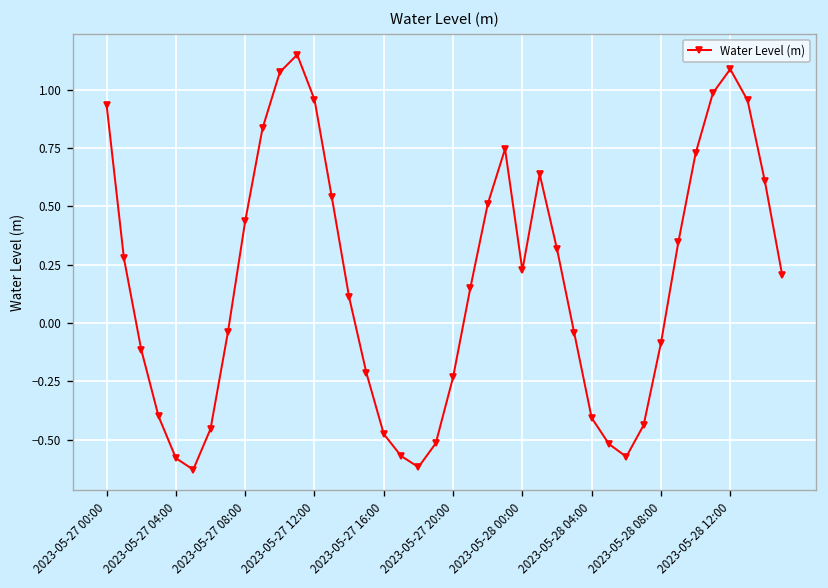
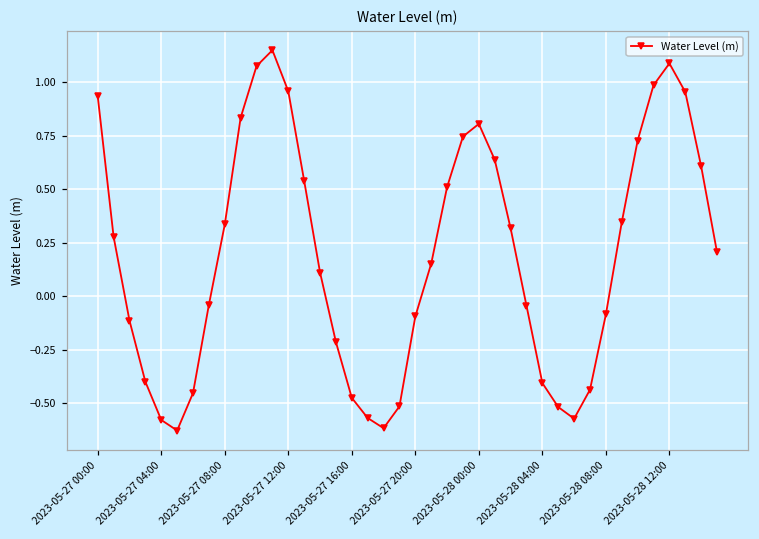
  {
    "2023-05-27 00:00": 0.93,
    "2023-05-27 04:00": -0.58,
-   "2023-05-27 08:00": 0.44,
+   "2023-05-27 08:00": 0.33,
    "2023-05-27 12:00": 0.96,
    "2023-05-27 16:00": -0.48,
-   "2023-05-27 20:00": -0.23,
-   "2023-05-28 00:00": 0.23,
+   "2023-05-27 20:00": -0.10,
+   "2023-05-28 00:00": 0.81,
    "2023-05-28 04:00": -0.41,
    "2023-05-28 08:00": -0.09,
    "2023-05-28 12:00": 1.09
  }
